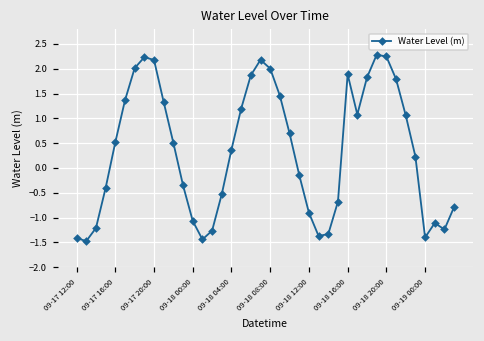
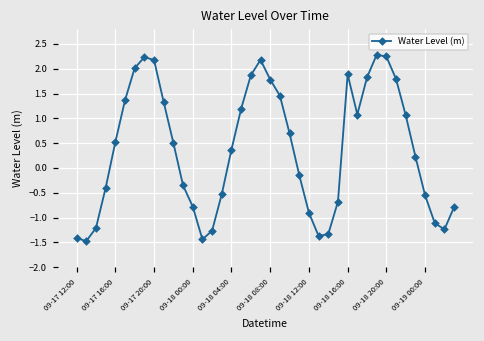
  {
    "09-17 12:00": -1.4,
    "09-17 16:00": 0.5,
    "09-17 20:00": 2.2,
-   "09-18 00:00": -1.1,
+   "09-18 00:00": -0.8,
    "09-18 04:00": 0.4,
-   "09-18 08:00": 2.0,
+   "09-18 08:00": 1.8,
    "09-18 12:00": -0.9,
    "09-18 16:00": 1.9,
    "09-18 20:00": 2.2,
-   "09-19 00:00": -1.4
+   "09-19 00:00": -0.6
  }
